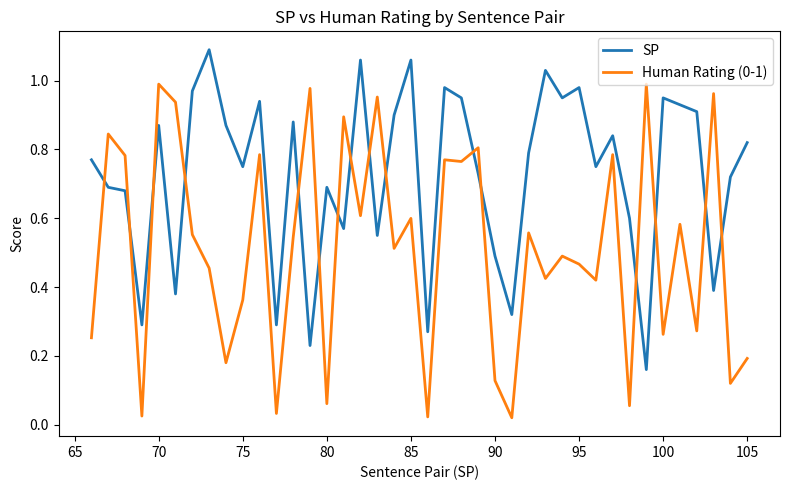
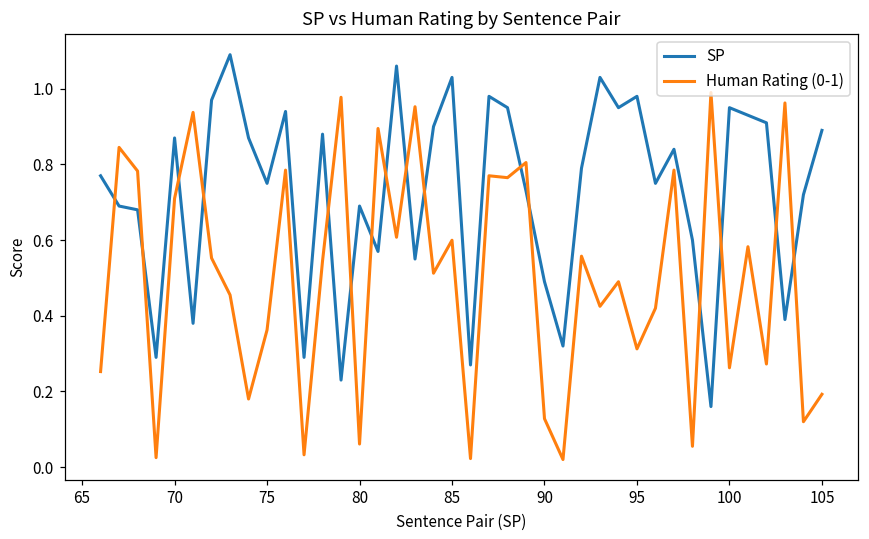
  {
    "SP": {
      "70": 0.87,
      "75": 0.75,
      "80": 0.69,
-     "85": 1.06,
+     "85": 1.03,
      "90": 0.49,
      "95": 0.98,
      "100": 0.95,
-     "105": 0.82
+     "105": 0.89
    },
    "Human Rating (0-1)": {
-     "70": 0.99,
+     "70": 0.71,
      "75": 0.36,
      "80": 0.06,
      "85": 0.60,
      "90": 0.13,
-     "95": 0.47,
+     "95": 0.31,
      "100": 0.26,
      "105": 0.19
    }
  }
